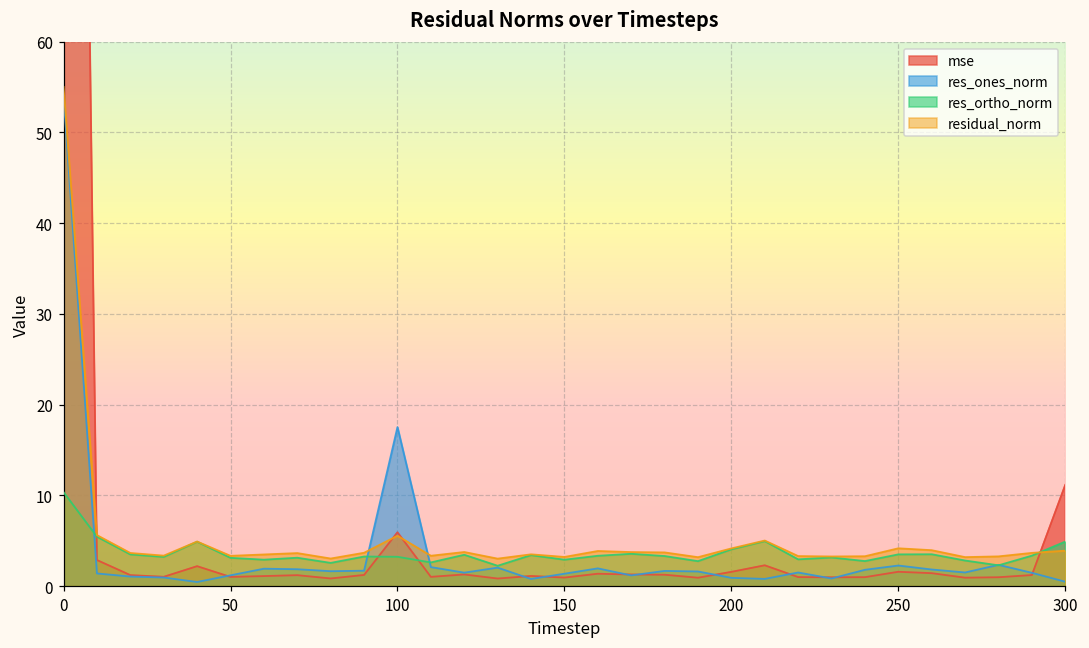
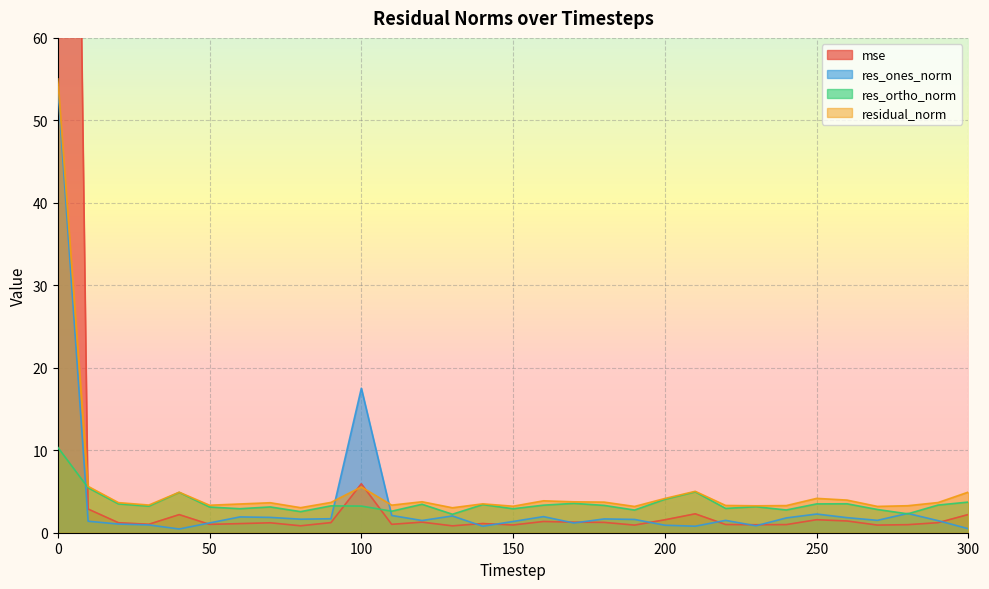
  {
    "mse": {
      "100": 6,
      "150": 1,
      "200": 2,
      "250": 2,
-     "300": 11
+     "300": 2
    },
    "res_ones_norm": {
      "0": 54,
      "100": 18,
      "150": 1,
      "200": 1,
      "250": 2,
      "300": 0
    },
    "res_ortho_norm": {
      "0": 10,
      "100": 3,
      "250": 3,
-     "300": 5
+     "300": 4
    },
    "residual_norm": {
      "0": 55,
      "100": 6,
      "250": 4,
-     "300": 4
+     "300": 5
    }
  }
